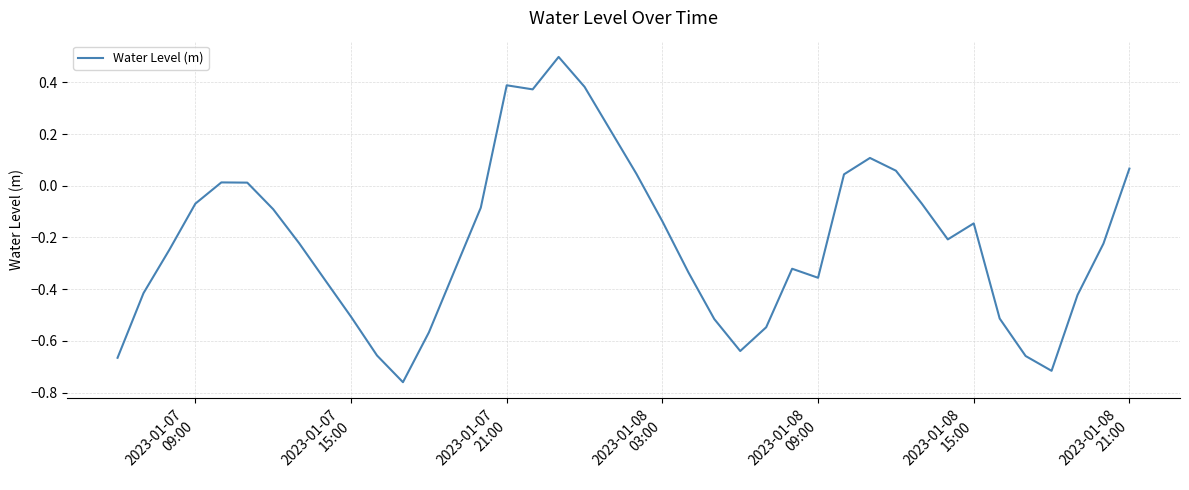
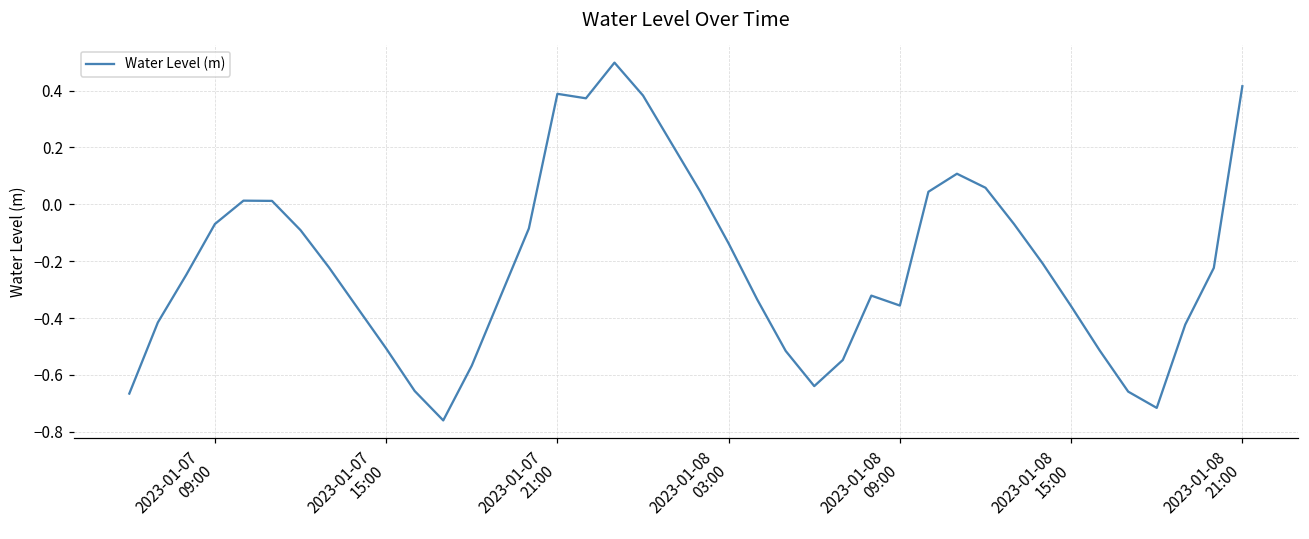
  {
    "2023-01-07 09:00": -0.07,
    "2023-01-07 15:00": -0.51,
    "2023-01-07 21:00": 0.39,
    "2023-01-08 03:00": -0.14,
    "2023-01-08 09:00": -0.36,
-   "2023-01-08 15:00": -0.15,
-   "2023-01-08 21:00": 0.07
+   "2023-01-08 15:00": -0.36,
+   "2023-01-08 21:00": 0.42
  }
